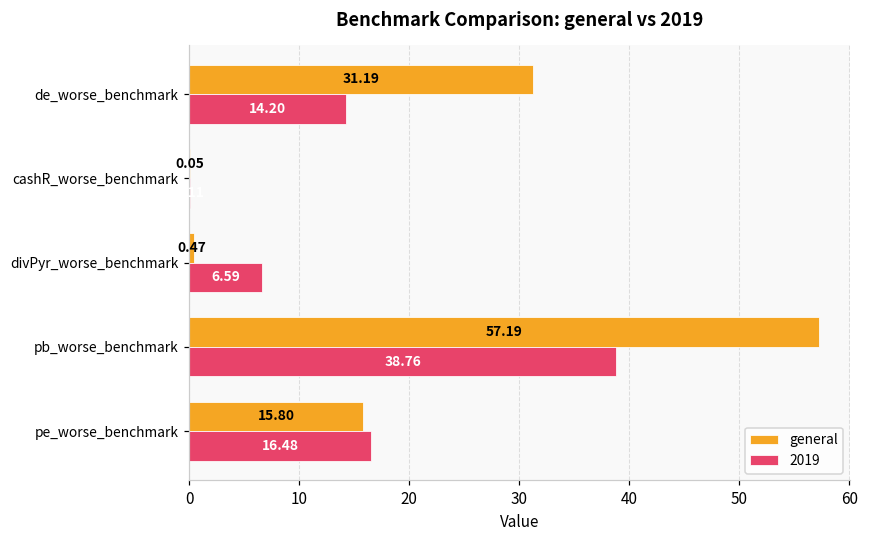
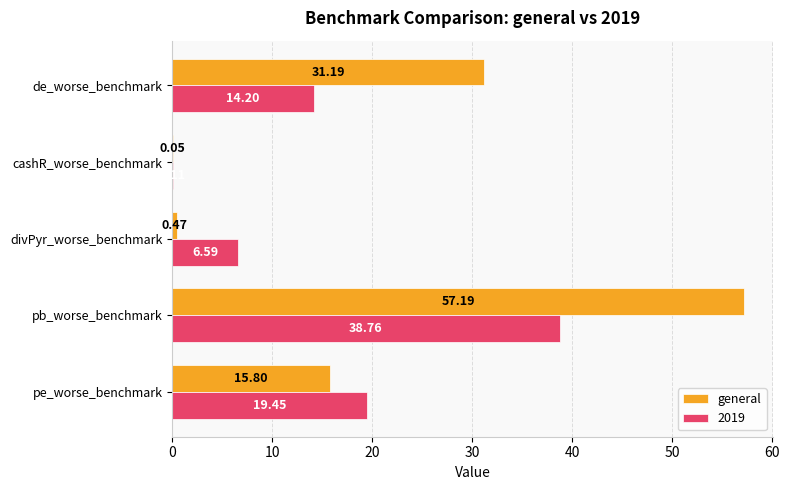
  {
    "general": {
      "de_worse_benchmark": 31.19,
      "cashR_worse_benchmark": 0.05,
      "divPyr_worse_benchmark": 0.47,
      "pb_worse_benchmark": 57.19,
      "pe_worse_benchmark": 15.80
    },
    "2019": {
      "de_worse_benchmark": 14.20,
      "divPyr_worse_benchmark": 6.59,
      "pb_worse_benchmark": 38.76,
-     "pe_worse_benchmark": 16.48
+     "pe_worse_benchmark": 19.45
    }
  }
